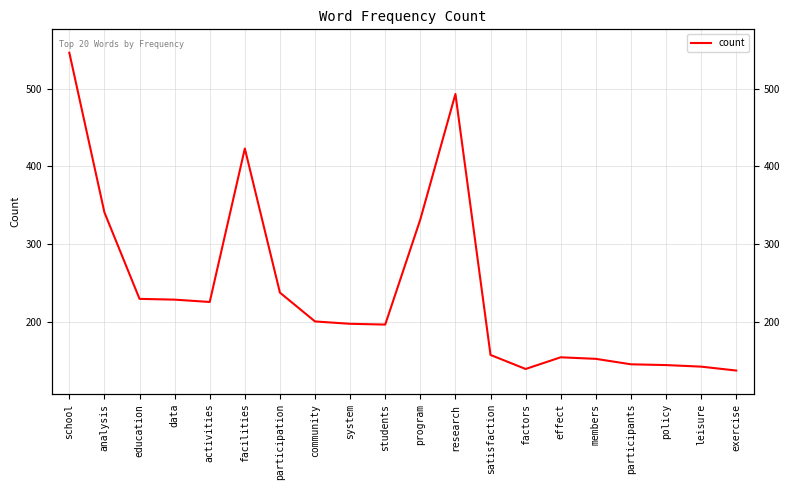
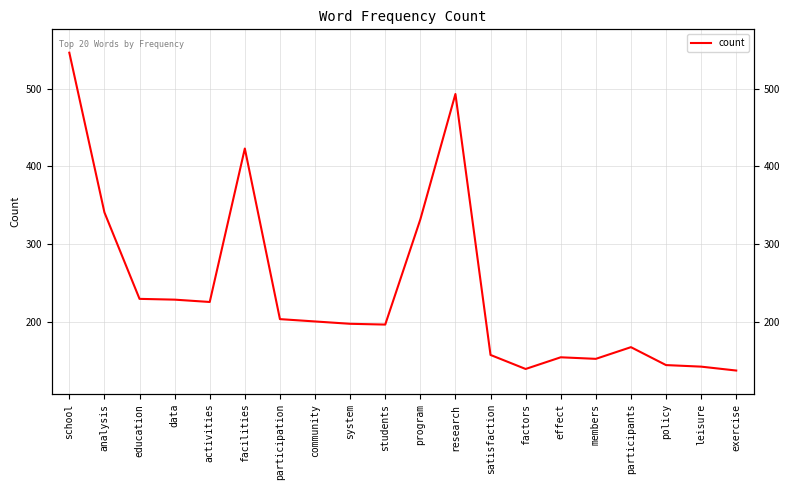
  {
    "analysis": 340,
    "education": 230,
    "data": 230,
    "activities": 230,
    "facilities": 420,
-   "participation": 240,
+   "participation": 200,
    "community": 200,
    "system": 200,
    "students": 200,
    "program": 330,
    "research": 490,
    "satisfaction": 160,
    "factors": 140,
    "effect": 160,
    "members": 150,
-   "participants": 150,
+   "participants": 170,
    "policy": 150,
    "leisure": 140,
    "exercise": 140
  }
